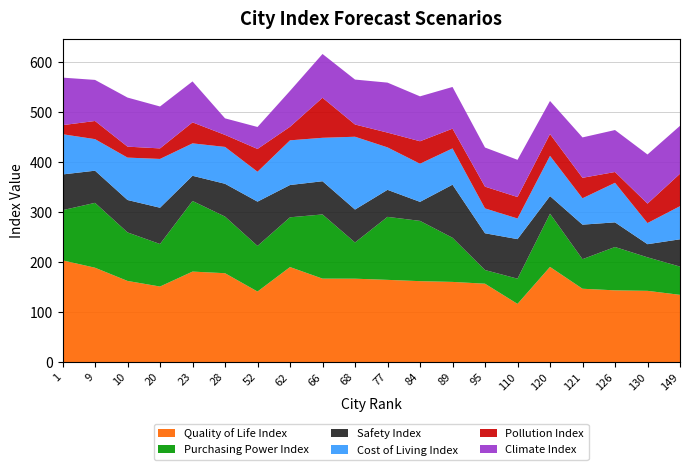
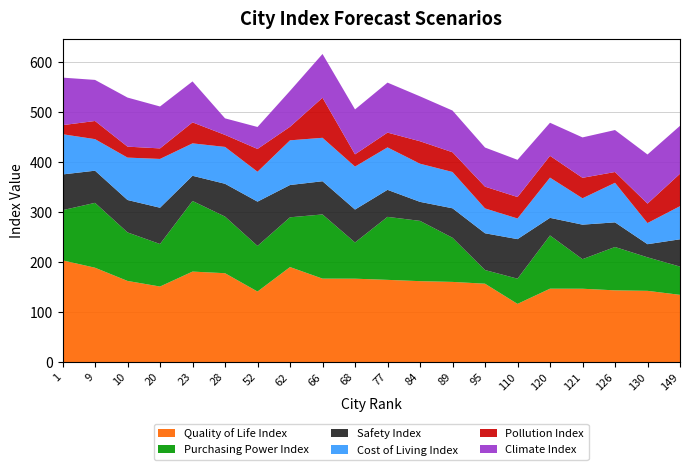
  {
    "Quality of Life Index": {
      "1": 200,
      "9": 190,
      "10": 160,
      "20": 150,
      "23": 180,
      "28": 180,
      "52": 140,
      "62": 190,
      "66": 170,
      "68": 170,
      "77": 160,
      "84": 160,
      "89": 160,
      "95": 160,
      "110": 120,
-     "120": 190,
+     "120": 150,
      "121": 150,
      "126": 140,
      "130": 140,
      "149": 130
    },
    "Purchasing Power Index": {
      "1": 100,
      "9": 130,
      "10": 100,
      "20": 80,
      "23": 140,
      "28": 110,
      "52": 90,
      "62": 100,
      "66": 130,
      "68": 70,
      "77": 130,
      "84": 120,
      "89": 90,
      "95": 30,
      "110": 50,
      "120": 110,
      "121": 60,
      "126": 90,
      "130": 70,
      "149": 60
    },
    "Safety Index": {
      "1": 70,
      "9": 60,
      "10": 60,
      "20": 70,
      "23": 50,
      "28": 70,
      "52": 90,
      "62": 60,
      "66": 70,
      "68": 70,
      "77": 50,
      "84": 40,
-     "89": 110,
+     "89": 60,
      "95": 70,
      "110": 80,
      "120": 40,
      "121": 70,
      "126": 50,
      "130": 30,
      "149": 50
    },
    "Cost of Living Index": {
      "1": 80,
      "9": 60,
      "10": 80,
      "20": 100,
      "23": 60,
      "28": 70,
      "52": 60,
      "62": 90,
      "66": 90,
-     "68": 150,
+     "68": 90,
      "77": 80,
      "84": 80,
      "89": 70,
      "95": 50,
      "110": 40,
      "120": 80,
      "121": 50,
      "126": 80,
      "130": 40,
      "149": 70
    },
    "Pollution Index": {
      "1": 20,
      "9": 40,
      "10": 20,
      "20": 20,
      "23": 40,
      "28": 20,
      "52": 50,
      "62": 30,
      "66": 80,
      "68": 20,
      "77": 30,
      "84": 40,
      "89": 40,
      "95": 40,
      "110": 40,
      "120": 40,
      "121": 40,
      "126": 20,
      "130": 40,
      "149": 60
    },
    "Climate Index": {
      "1": 90,
      "9": 80,
      "10": 100,
      "20": 80,
      "23": 80,
      "28": 30,
      "52": 40,
      "62": 70,
      "66": 90,
      "68": 90,
      "77": 100,
      "84": 90,
      "89": 80,
      "95": 80,
      "110": 70,
      "120": 70,
      "121": 80,
      "126": 80,
      "130": 100,
      "149": 100
    }
  }
